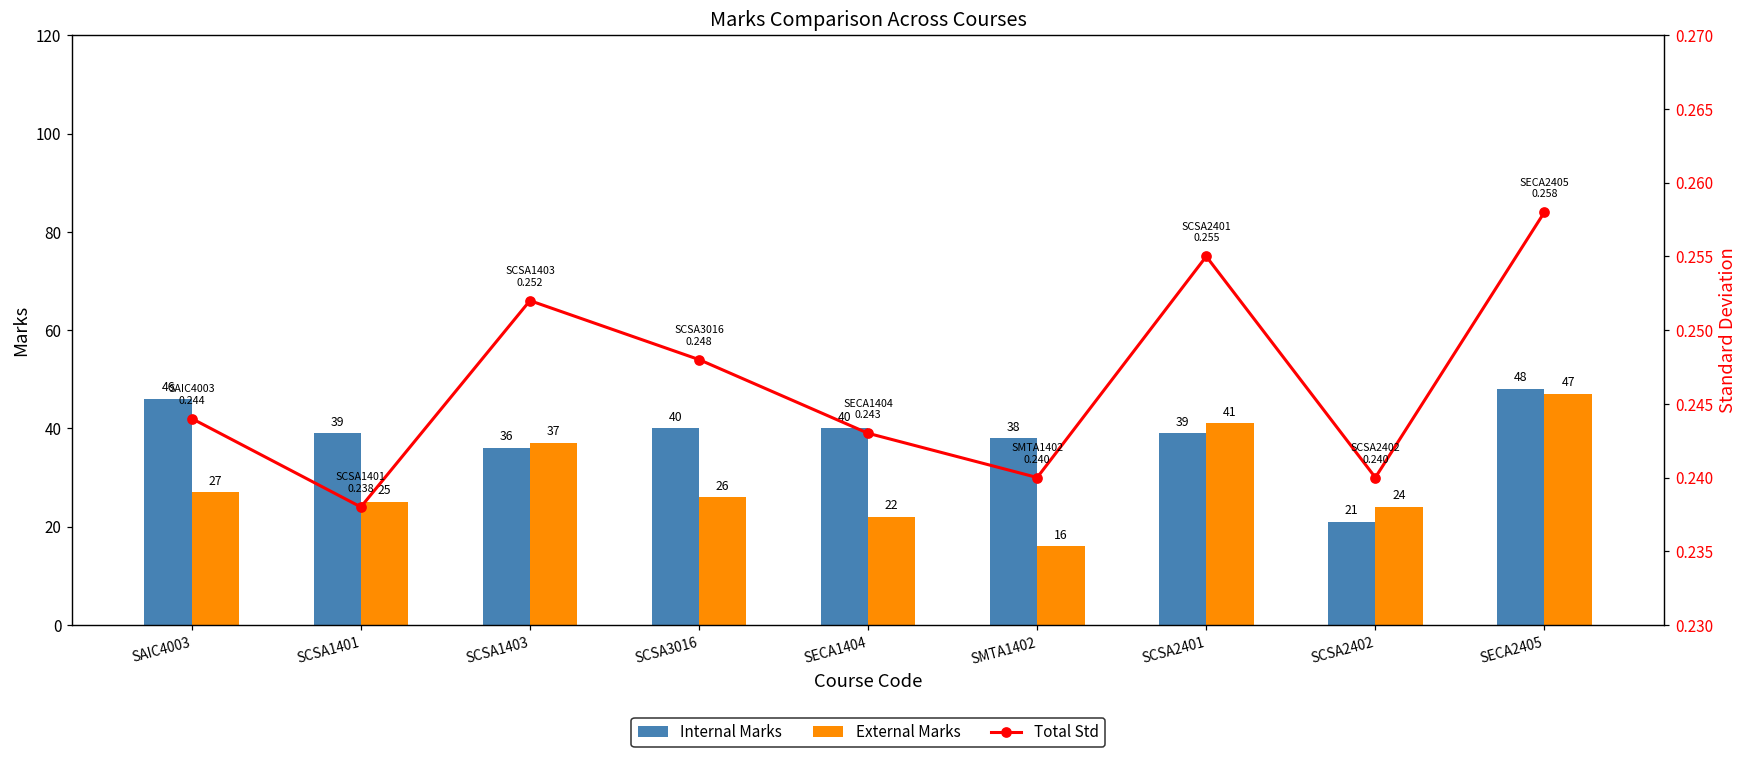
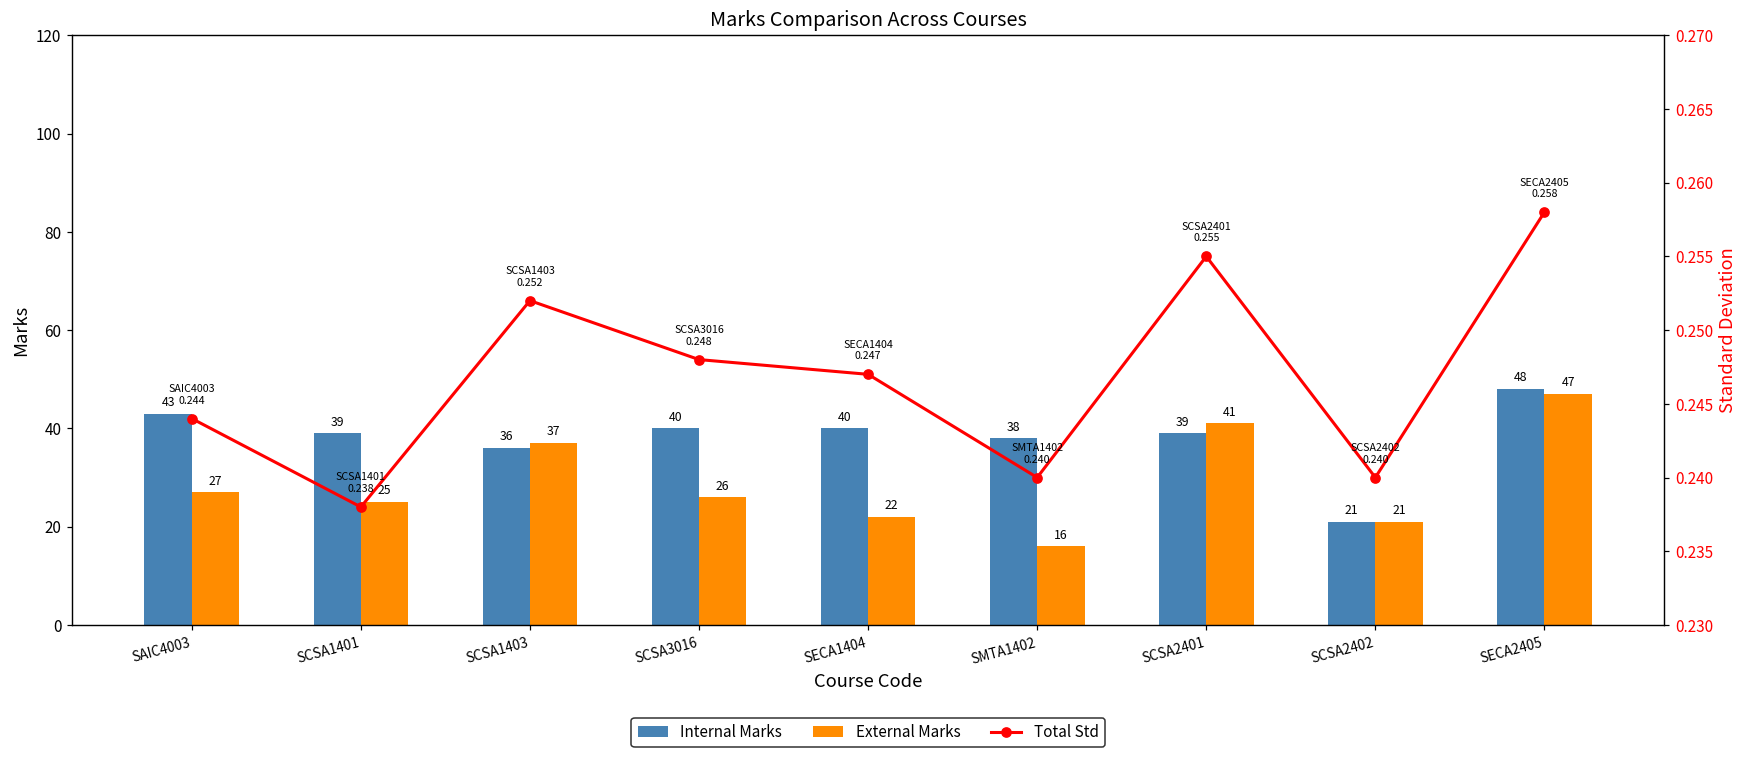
  {
    "Internal Marks": {
-     "SAIC4003": 46,
+     "SAIC4003": 43,
      "SCSA1401": 39,
      "SCSA1403": 36,
      "SCSA3016": 40,
      "SMTA1402": 38,
      "SCSA2401": 39,
      "SCSA2402": 21,
      "SECA2405": 48
    },
    "External Marks": {
      "SAIC4003": 27,
      "SCSA1403": 37,
      "SCSA3016": 26,
      "SECA1404": 22,
      "SMTA1402": 16,
      "SCSA2401": 41,
-     "SCSA2402": 24,
+     "SCSA2402": 21,
      "SECA2405": 47
    },
    "Total Std": {
      "SAIC4003": 0.244,
      "SCSA1401": 0.238,
      "SCSA1403": 0.252,
      "SCSA3016": 0.248,
-     "SECA1404": 0.243,
+     "SECA1404": 0.247,
      "SMTA1402": 0.240,
      "SCSA2401": 0.255,
      "SCSA2402": 0.240,
      "SECA2405": 0.258
    }
  }
